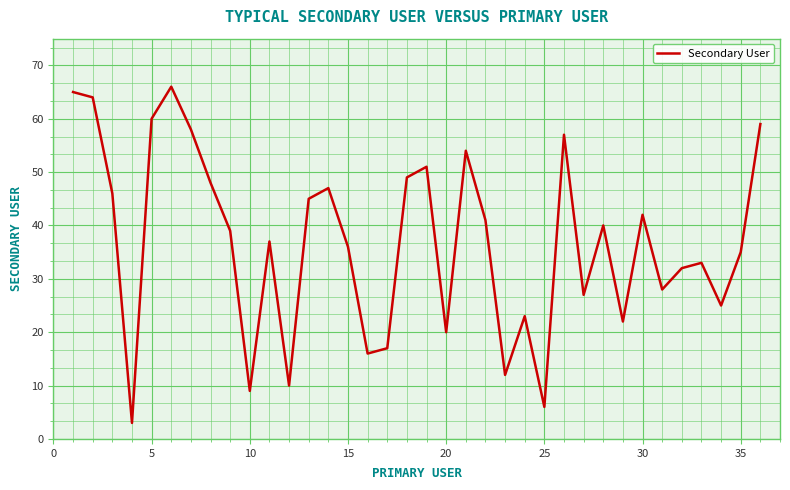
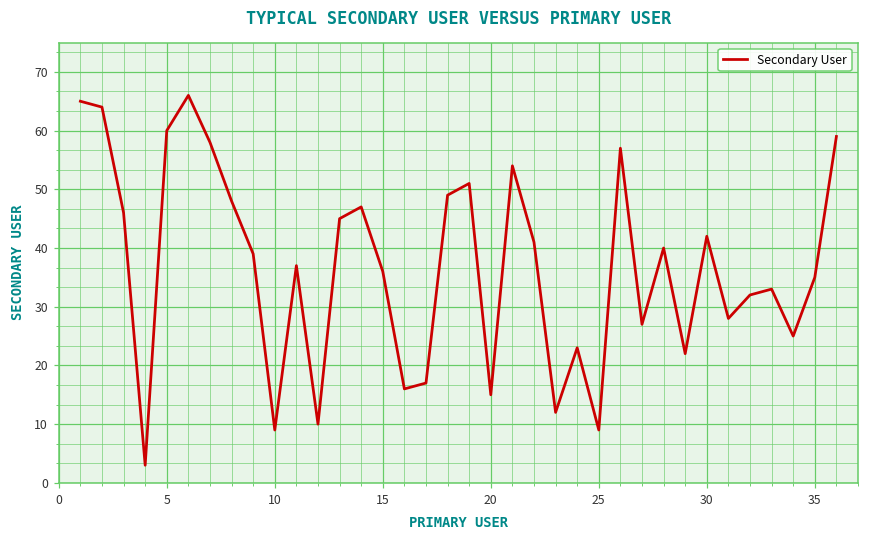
  {
    "5": 60,
    "10": 9,
    "15": 36,
-   "20": 20,
-   "25": 6,
+   "20": 15,
+   "25": 9,
    "30": 42,
    "35": 35
  }
